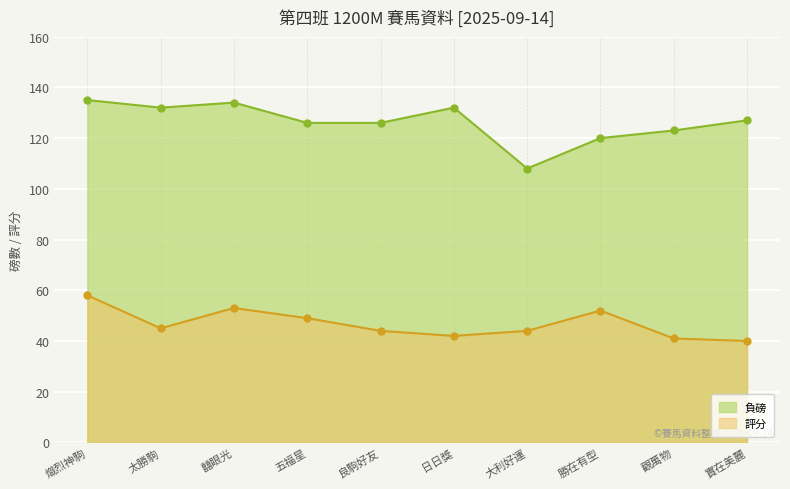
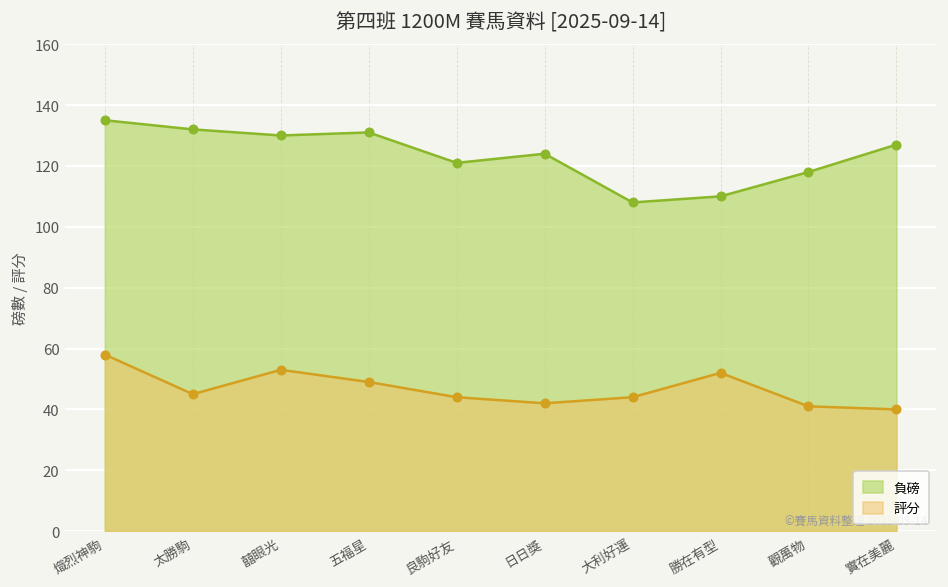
  {
    "負磅": {
      "熾烈神駒": 135,
      "太勝駒": 132,
-     "囍眼光": 134,
-     "五福星": 126,
-     "良駒好友": 126,
-     "日日獎": 132,
+     "囍眼光": 130,
+     "五福星": 131,
+     "良駒好友": 121,
+     "日日獎": 124,
      "大利好運": 108,
-     "勝在有型": 120,
-     "觀萬物": 123,
+     "勝在有型": 110,
+     "觀萬物": 118,
      "實在美麗": 127
    },
    "評分": {
      "熾烈神駒": 58,
      "太勝駒": 45,
      "囍眼光": 53,
      "五福星": 49,
      "良駒好友": 44,
      "日日獎": 42,
      "大利好運": 44,
      "勝在有型": 52,
      "觀萬物": 41,
      "實在美麗": 40
    }
  }
